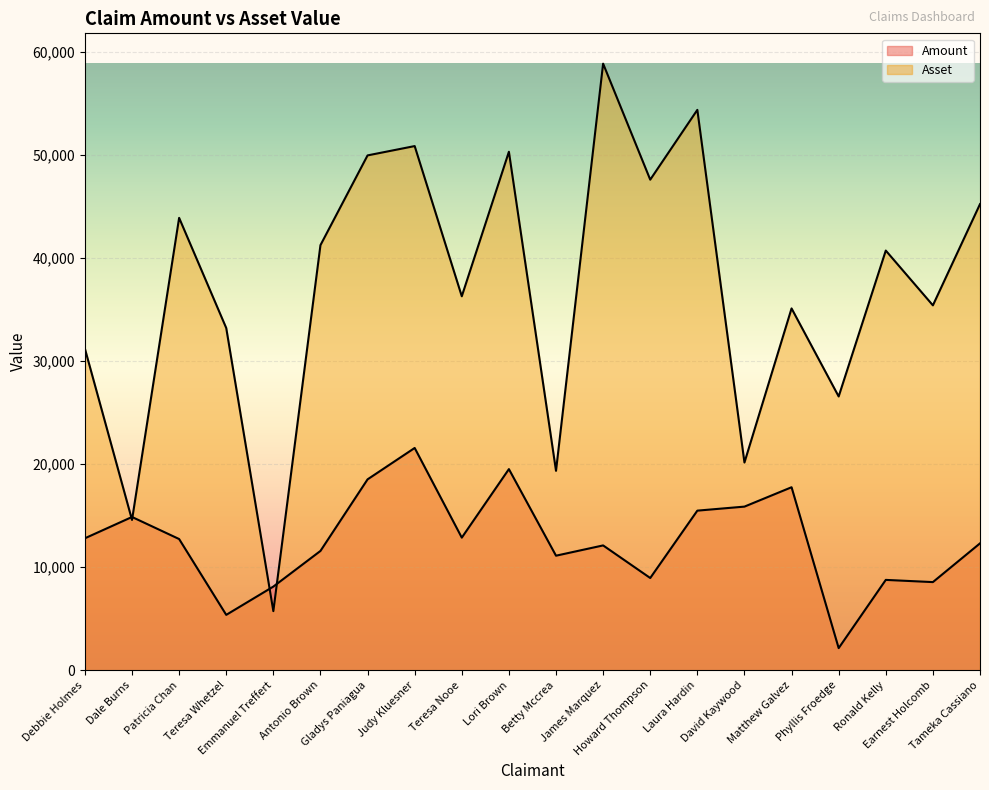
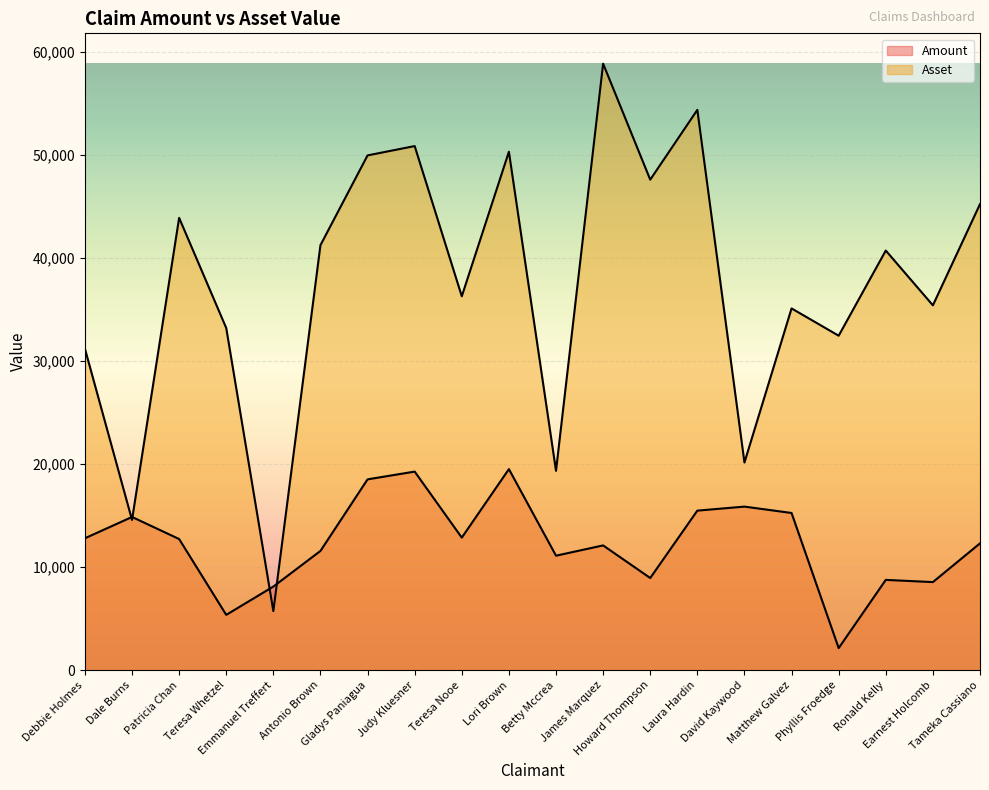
  {
    "Amount": {
      "Debbie Holmes": "12,800",
      "Dale Burns": "14,900",
      "Patricia Chan": "12,700",
      "Teresa Whetzel": "5,400",
      "Emmanuel Treffert": "8,100",
      "Antonio Brown": "11,600",
      "Gladys Paniagua": "18,500",
-     "Judy Kluesner": "21,600",
+     "Judy Kluesner": "19,300",
      "Teresa Nooe": "12,900",
      "Lori Brown": "19,500",
      "Betty Mccrea": "11,100",
      "James Marquez": "12,100",
      "Howard Thompson": "8,900",
      "Laura Hardin": "15,500",
      "David Kaywood": "15,900",
-     "Matthew Galvez": "17,700",
+     "Matthew Galvez": "15,200",
      "Phyllis Froedge": "2,100",
      "Ronald Kelly": "8,800",
      "Earnest Holcomb": "8,500",
      "Tameka Cassiano": "12,300"
    },
    "Asset": {
      "Debbie Holmes": "31,200",
      "Dale Burns": "14,600",
      "Patricia Chan": "43,900",
      "Teresa Whetzel": "33,200",
      "Emmanuel Treffert": "5,700",
      "Antonio Brown": "41,200",
      "Gladys Paniagua": "49,900",
      "Judy Kluesner": "50,800",
      "Teresa Nooe": "36,300",
      "Lori Brown": "50,300",
      "Betty Mccrea": "19,300",
      "James Marquez": "58,800",
      "Howard Thompson": "47,600",
      "Laura Hardin": "54,300",
      "David Kaywood": "20,100",
      "Matthew Galvez": "35,100",
-     "Phyllis Froedge": "26,500",
+     "Phyllis Froedge": "32,400",
      "Ronald Kelly": "40,700",
      "Earnest Holcomb": "35,400",
      "Tameka Cassiano": "45,200"
    }
  }
